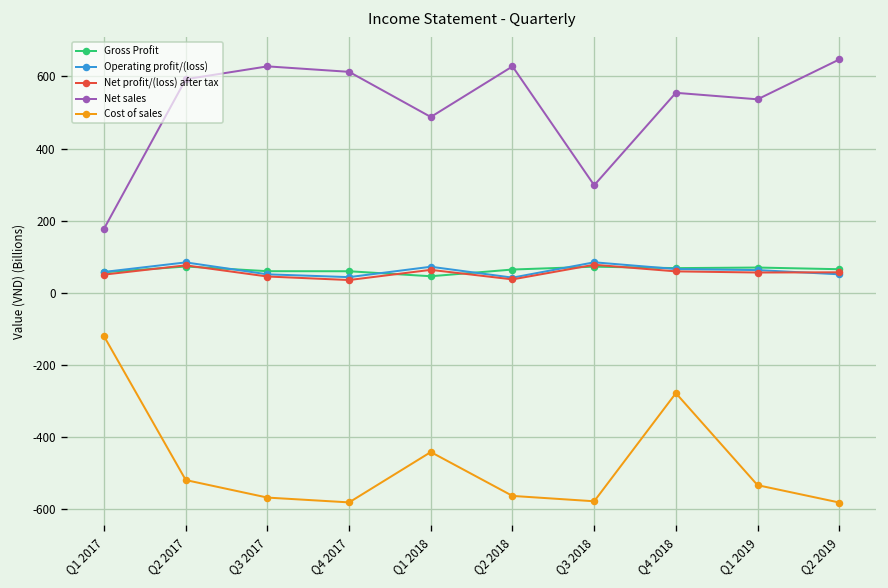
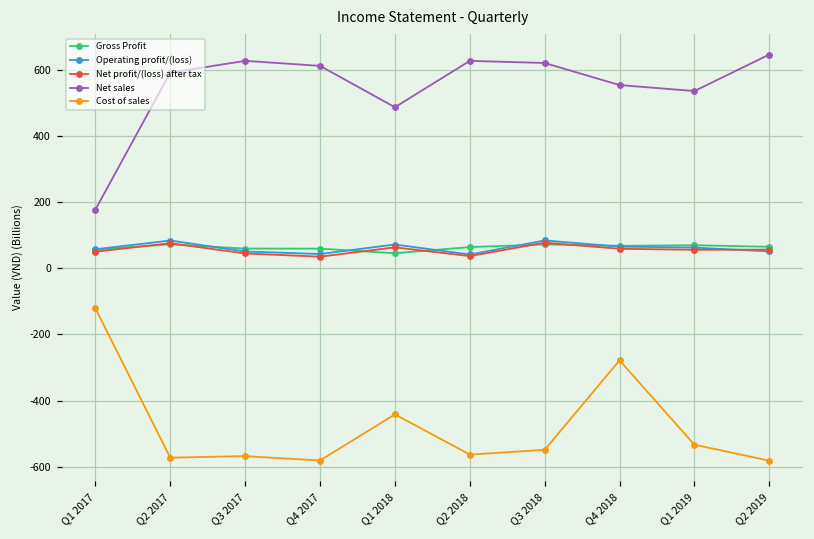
  {
    "Gross Profit": {
      "Q3 2017": 60,
      "Q4 2017": 60,
      "Q1 2018": 50,
      "Q2 2018": 60,
      "Q2 2019": 70
    },
    "Operating profit/(loss)": {
      "Q1 2018": 70
    },
    "Net profit/(loss) after tax": {
      "Q1 2018": 60
    },
    "Net sales": {
      "Q1 2017": 180,
      "Q3 2017": 630,
      "Q4 2017": 610,
      "Q1 2018": 490,
      "Q2 2018": 630,
-     "Q3 2018": 300,
+     "Q3 2018": 620,
      "Q4 2018": 550,
      "Q1 2019": 540,
      "Q2 2019": 650
    },
    "Cost of sales": {
      "Q1 2017": -120,
-     "Q2 2017": -520,
+     "Q2 2017": -570,
      "Q3 2017": -570,
      "Q4 2017": -580,
      "Q1 2018": -440,
      "Q2 2018": -560,
-     "Q3 2018": -580,
+     "Q3 2018": -550,
      "Q4 2018": -280,
      "Q1 2019": -530,
      "Q2 2019": -580
    }
  }
